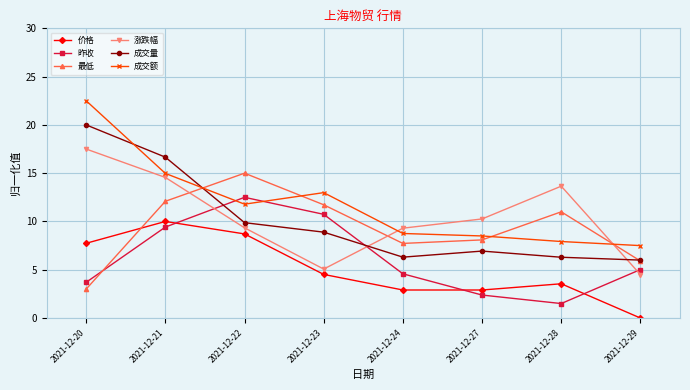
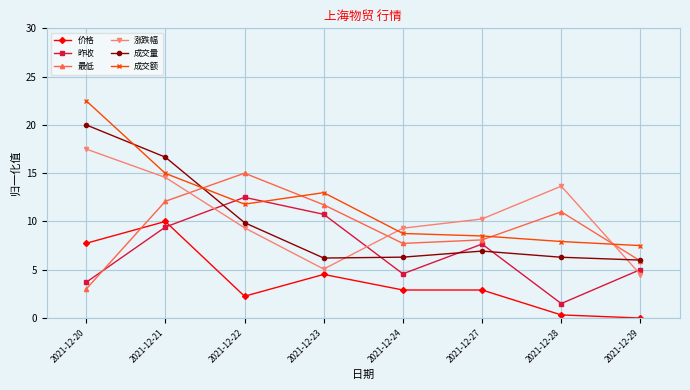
  {
    "价格": {
      "2021-12-20": 8,
      "2021-12-21": 10,
-     "2021-12-22": 9,
+     "2021-12-22": 2,
      "2021-12-23": 5,
      "2021-12-24": 3,
      "2021-12-27": 3,
-     "2021-12-28": 4,
+     "2021-12-28": 0,
      "2021-12-29": 0
    },
    "昨收": {
      "2021-12-20": 4,
      "2021-12-21": 9,
      "2021-12-22": 13,
      "2021-12-23": 11,
      "2021-12-24": 5,
-     "2021-12-27": 2,
+     "2021-12-27": 8,
      "2021-12-28": 2,
      "2021-12-29": 5
    },
    "成交量": {
      "2021-12-20": 20,
      "2021-12-21": 17,
      "2021-12-22": 10,
-     "2021-12-23": 9,
+     "2021-12-23": 6,
      "2021-12-24": 6,
      "2021-12-27": 7,
      "2021-12-28": 6
    },
    "成交额": {
      "2021-12-20": 23,
      "2021-12-21": 15,
      "2021-12-22": 12,
      "2021-12-23": 13,
      "2021-12-24": 9,
      "2021-12-27": 8,
      "2021-12-28": 8,
      "2021-12-29": 8
    }
  }
